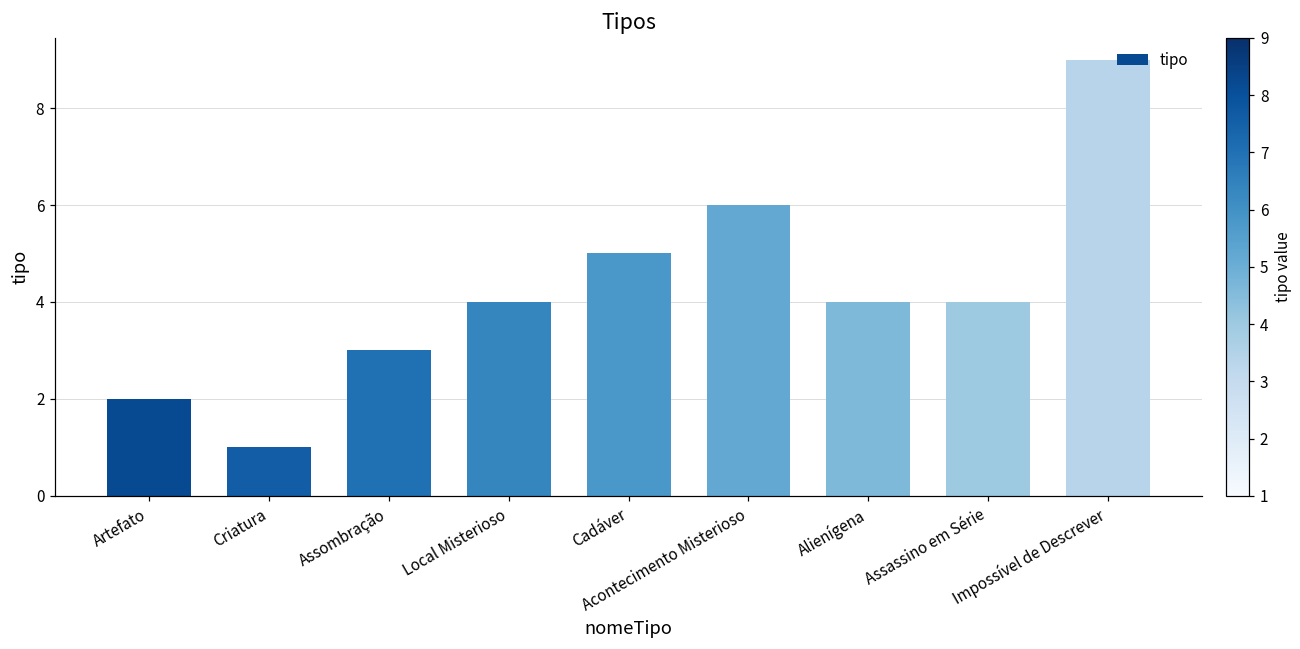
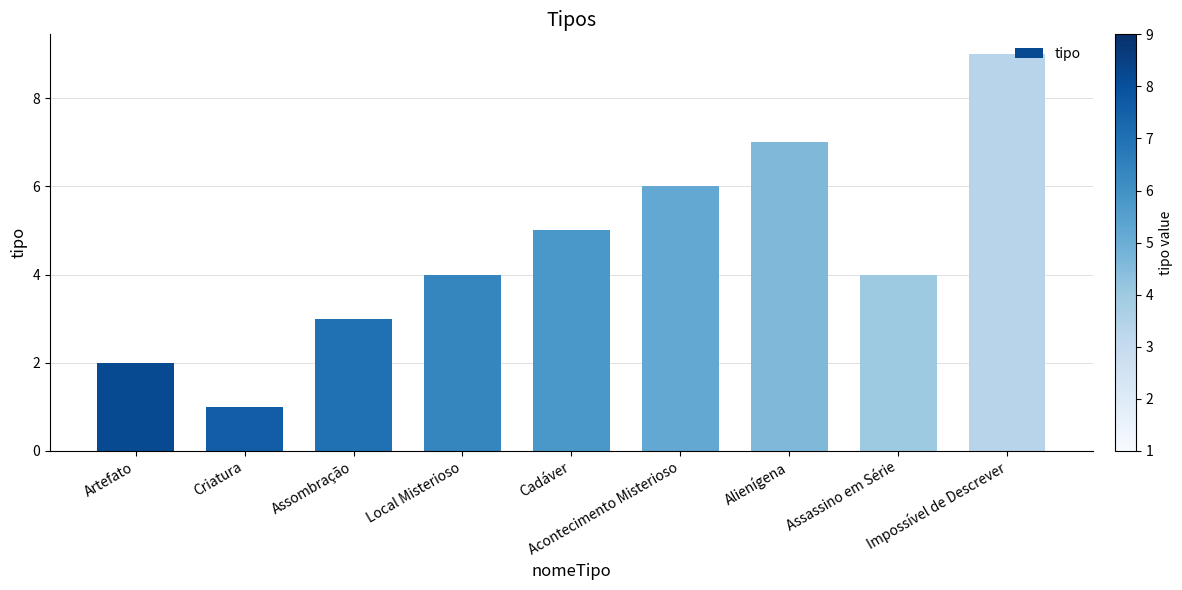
  {
    "Artefato": 2,
    "Criatura": 1,
    "Assombração": 3,
    "Local Misterioso": 4,
    "Cadáver": 5,
    "Acontecimento Misterioso": 6,
-   "Alienígena": 4,
+   "Alienígena": 7,
    "Assassino em Série": 4,
    "Impossível de Descrever": 9
  }
